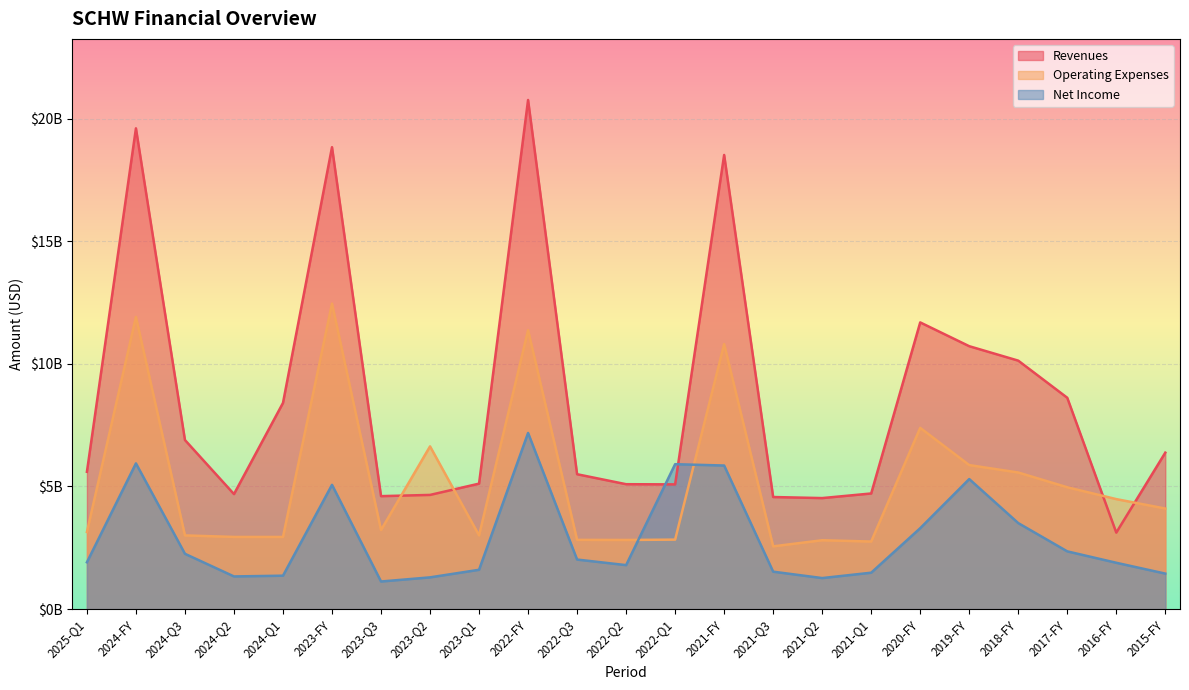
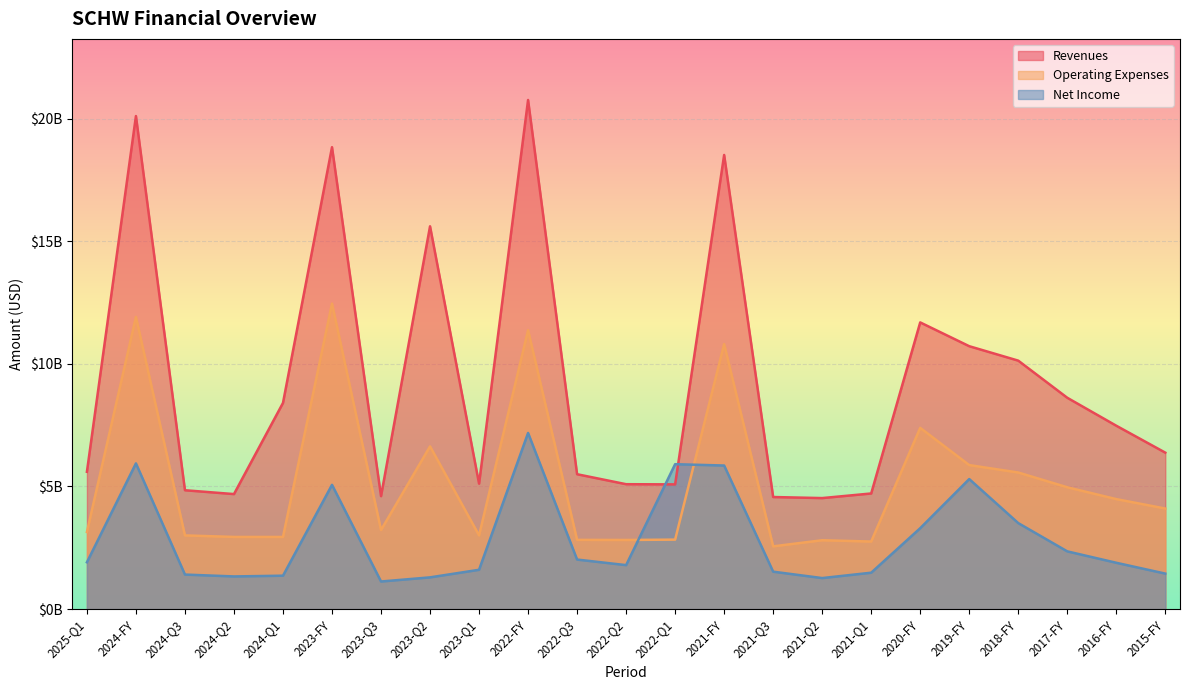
  {
    "Revenues": {
      "2025-Q1": "$5600000000",
-     "2024-FY": "$19600000000",
-     "2024-Q3": "$6900000000",
+     "2024-FY": "$20100000000",
+     "2024-Q3": "$4800000000",
      "2024-Q2": "$4700000000",
      "2024-Q1": "$8400000000",
      "2023-FY": "$18800000000",
      "2023-Q3": "$4600000000",
-     "2023-Q2": "$4700000000",
+     "2023-Q2": "$15600000000",
      "2023-Q1": "$5100000000",
      "2022-FY": "$20800000000",
      "2022-Q3": "$5500000000",
      "2022-Q2": "$5100000000",
      "2022-Q1": "$5100000000",
      "2021-FY": "$18500000000",
      "2021-Q3": "$4600000000",
      "2021-Q2": "$4500000000",
      "2021-Q1": "$4700000000",
      "2020-FY": "$11700000000",
      "2019-FY": "$10700000000",
      "2018-FY": "$10100000000",
      "2017-FY": "$8600000000",
-     "2016-FY": "$3100000000",
+     "2016-FY": "$7500000000",
      "2015-FY": "$6400000000"
    },
    "Operating Expenses": {
      "2025-Q1": "$3100000000",
      "2024-FY": "$11900000000",
      "2024-Q3": "$3000000000",
      "2024-Q2": "$2900000000",
      "2024-Q1": "$2900000000",
      "2023-FY": "$12500000000",
      "2023-Q3": "$3200000000",
      "2023-Q2": "$6600000000",
      "2023-Q1": "$3000000000",
      "2022-FY": "$11400000000",
      "2022-Q3": "$2800000000",
      "2022-Q2": "$2800000000",
      "2022-Q1": "$2800000000",
      "2021-FY": "$10800000000",
      "2021-Q3": "$2600000000",
      "2021-Q2": "$2800000000",
      "2021-Q1": "$2800000000",
      "2020-FY": "$7400000000",
      "2019-FY": "$5900000000",
      "2018-FY": "$5600000000",
      "2017-FY": "$5000000000",
      "2016-FY": "$4500000000",
      "2015-FY": "$4100000000"
    },
    "Net Income": {
      "2025-Q1": "$1900000000",
      "2024-FY": "$5900000000",
-     "2024-Q3": "$2300000000",
+     "2024-Q3": "$1400000000",
      "2024-Q2": "$1300000000",
      "2024-Q1": "$1400000000",
      "2023-FY": "$5100000000",
      "2023-Q3": "$1100000000",
      "2023-Q2": "$1300000000",
      "2023-Q1": "$1600000000",
      "2022-FY": "$7200000000",
      "2022-Q3": "$2000000000",
      "2022-Q2": "$1800000000",
      "2022-Q1": "$5900000000",
      "2021-FY": "$5900000000",
      "2021-Q3": "$1500000000",
      "2021-Q2": "$1300000000",
      "2021-Q1": "$1500000000",
      "2020-FY": "$3300000000",
      "2019-FY": "$5300000000",
      "2018-FY": "$3500000000",
      "2017-FY": "$2400000000",
      "2016-FY": "$1900000000",
      "2015-FY": "$1400000000"
    }
  }
